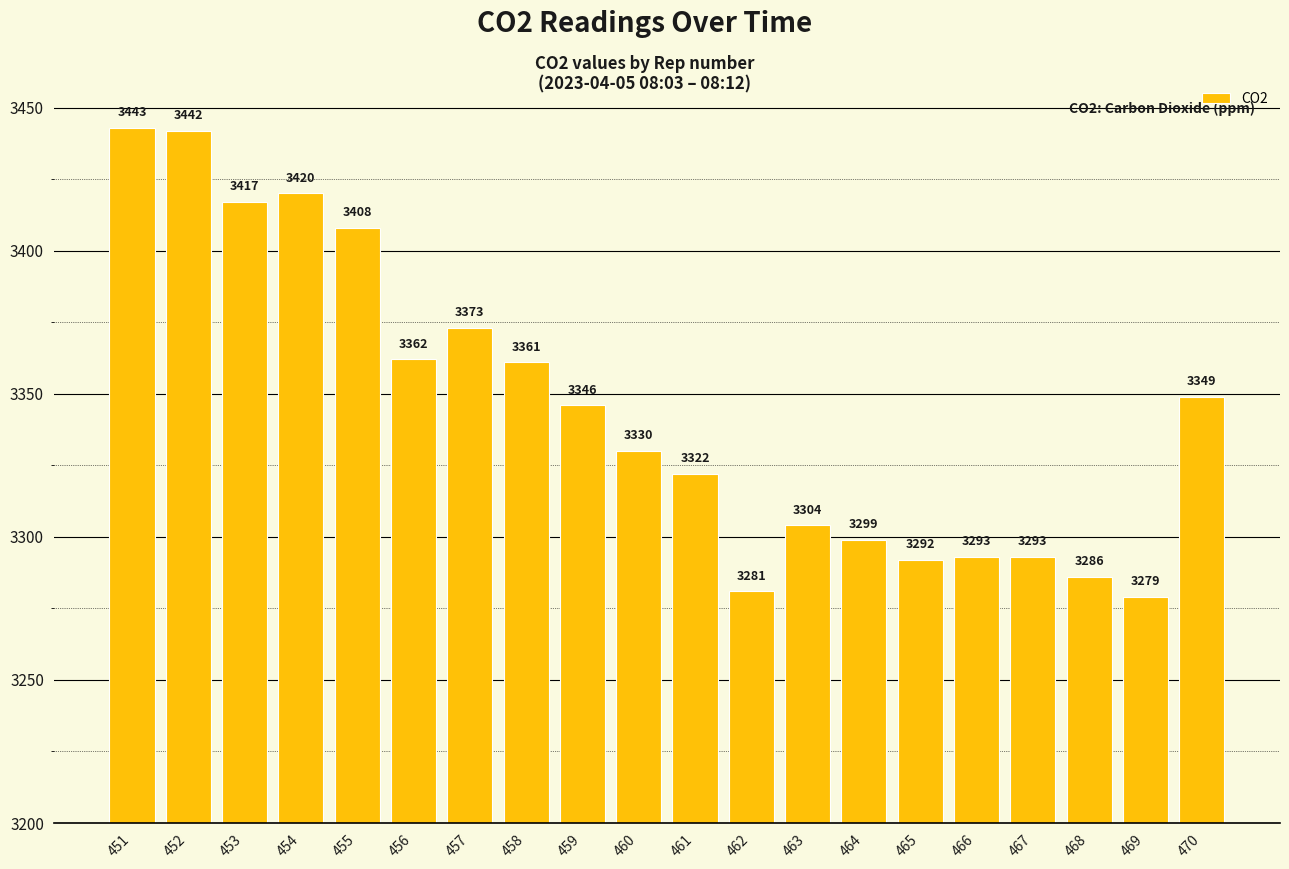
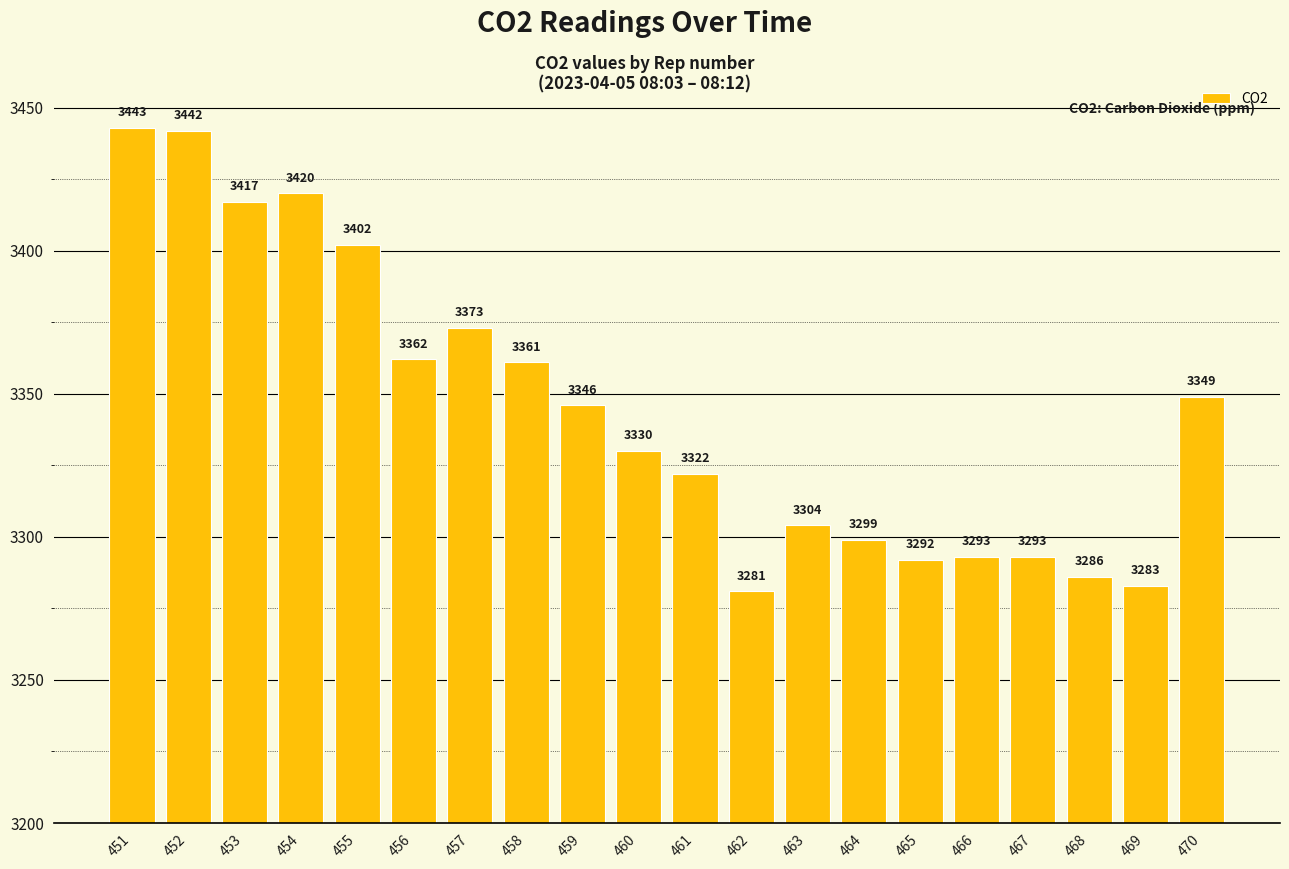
  {
    "451": 3443,
    "452": 3442,
    "453": 3417,
    "454": 3420,
-   "455": 3408,
+   "455": 3402,
    "456": 3362,
    "457": 3373,
    "458": 3361,
    "459": 3346,
    "460": 3330,
    "461": 3322,
    "462": 3281,
    "463": 3304,
    "464": 3299,
    "465": 3292,
    "466": 3293,
    "467": 3293,
    "468": 3286,
-   "469": 3279,
+   "469": 3283,
    "470": 3349
  }
